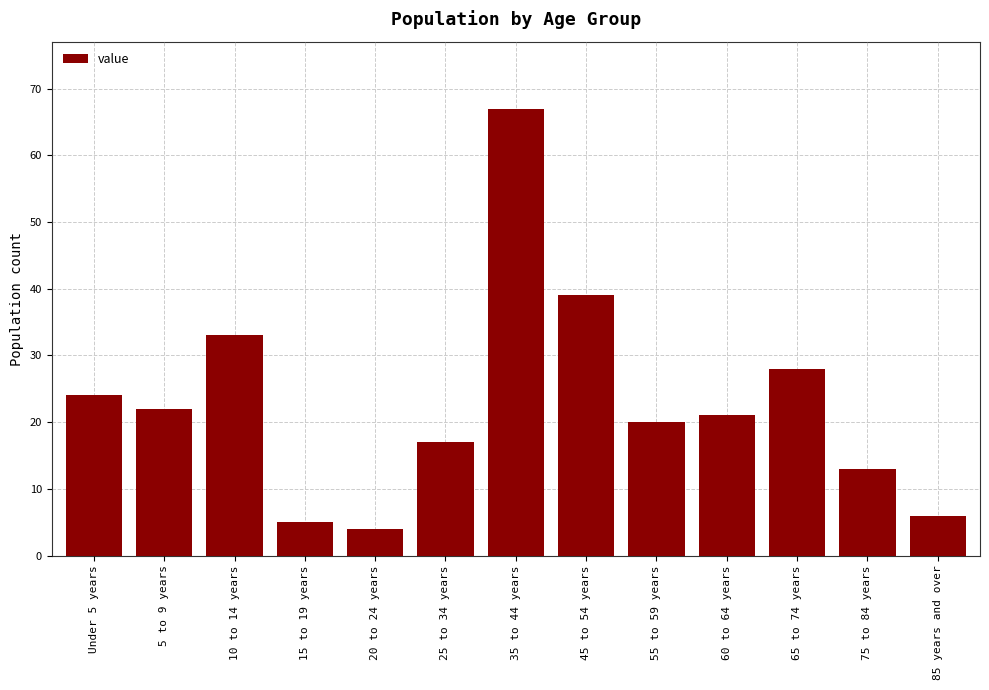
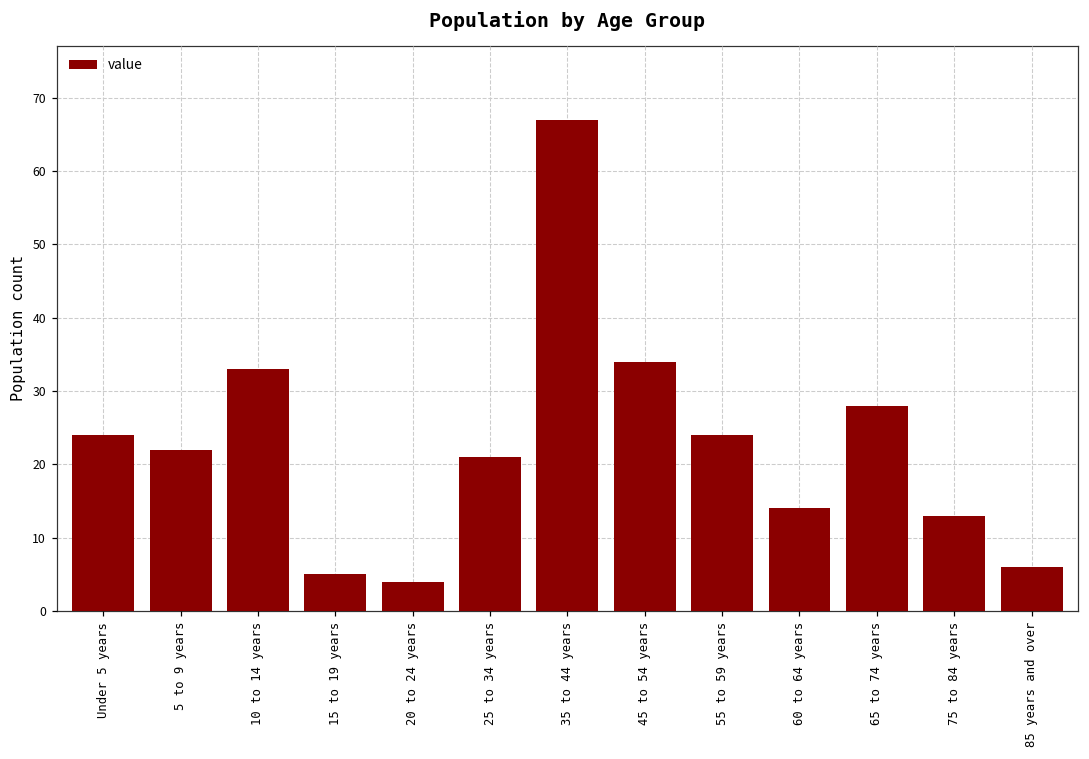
  {
    "Under 5 years": 24,
    "5 to 9 years": 22,
    "10 to 14 years": 33,
    "15 to 19 years": 5,
    "20 to 24 years": 4,
-   "25 to 34 years": 17,
+   "25 to 34 years": 21,
    "35 to 44 years": 67,
-   "45 to 54 years": 39,
-   "55 to 59 years": 20,
-   "60 to 64 years": 21,
+   "45 to 54 years": 34,
+   "55 to 59 years": 24,
+   "60 to 64 years": 14,
    "65 to 74 years": 28,
    "75 to 84 years": 13,
    "85 years and over": 6
  }
